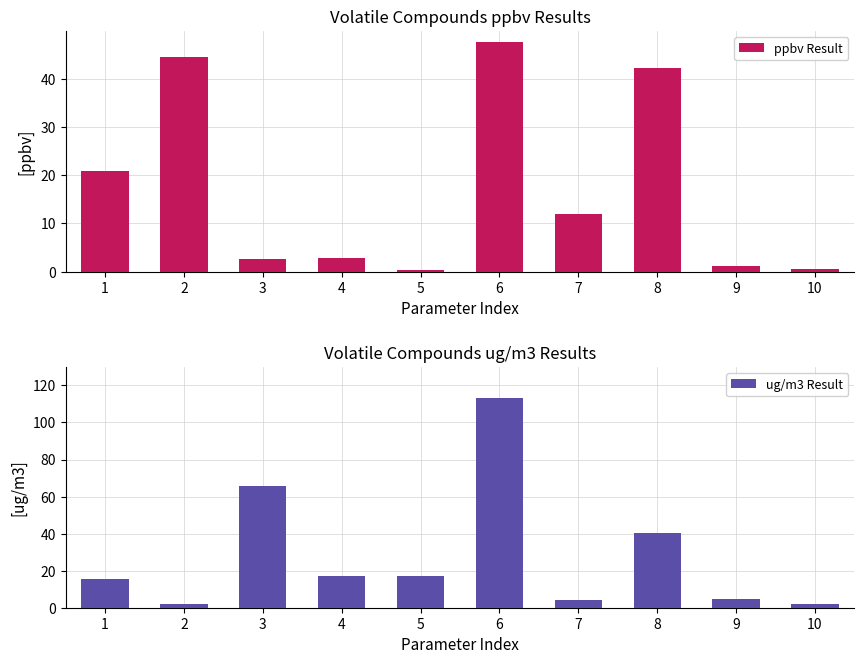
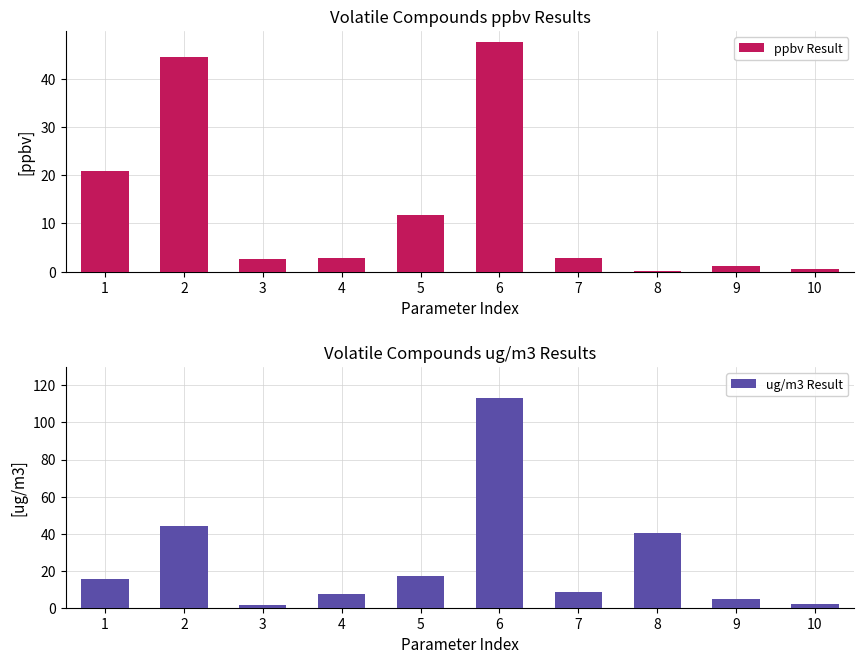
  {
    "Volatile Compounds ppbv Results": {
      "1": 21,
      "2": 45,
      "3": 3,
      "4": 3,
-     "5": 0,
+     "5": 12,
      "6": 48,
-     "7": 12,
-     "8": 42,
+     "7": 3,
+     "8": 0,
      "9": 1
    },
    "Volatile Compounds ug/m3 Results": {
      "1": 15,
-     "2": 2,
-     "3": 66,
-     "4": 17,
+     "2": 44,
+     "3": 2,
+     "4": 7,
      "5": 17,
      "6": 113,
-     "7": 4,
+     "7": 9,
      "8": 40,
      "9": 5,
      "10": 2
    }
  }
